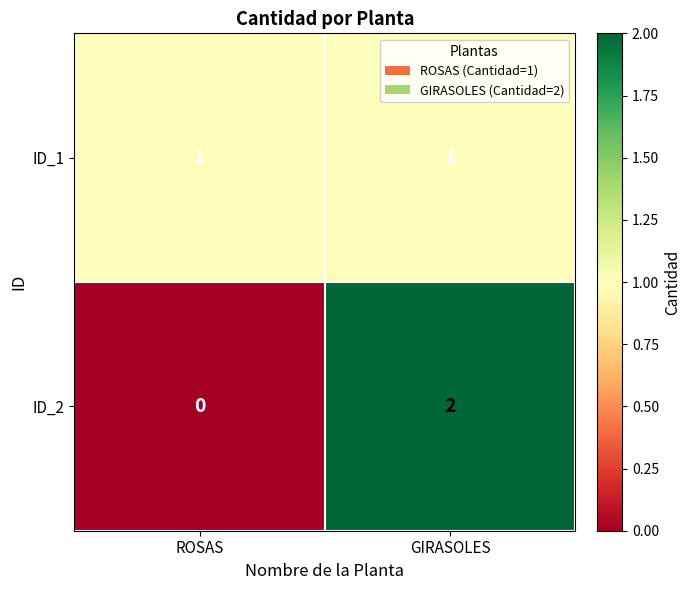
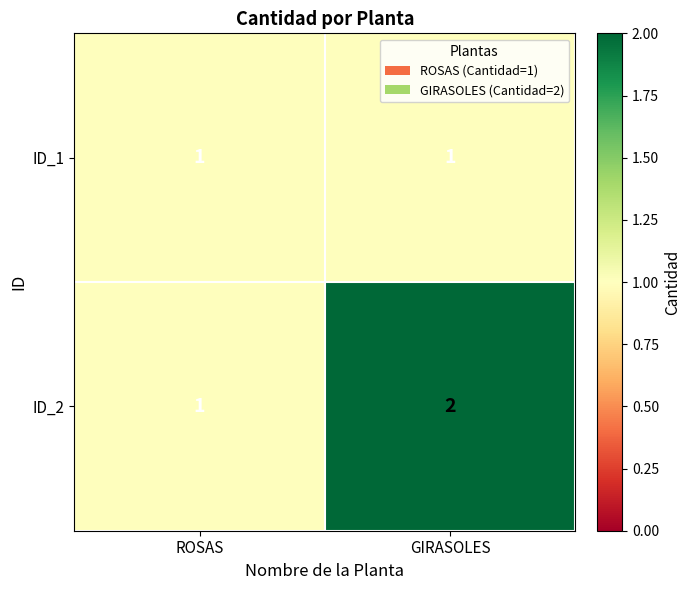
  {
    "ID_1": {
      "ROSAS": 1,
      "GIRASOLES": 1
    },
    "ID_2": {
-     "ROSAS": 0,
+     "ROSAS": 1,
      "GIRASOLES": 2
    }
  }
